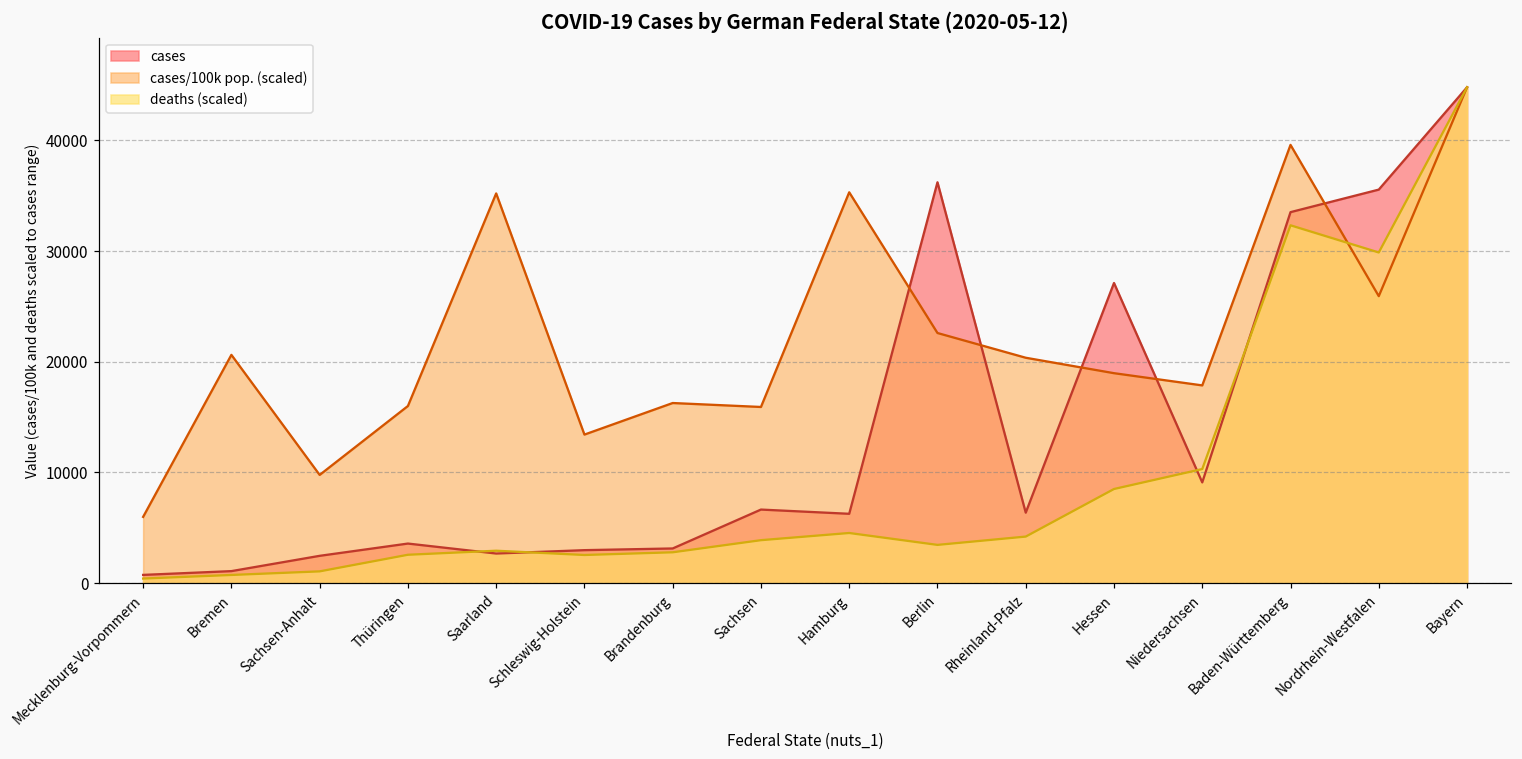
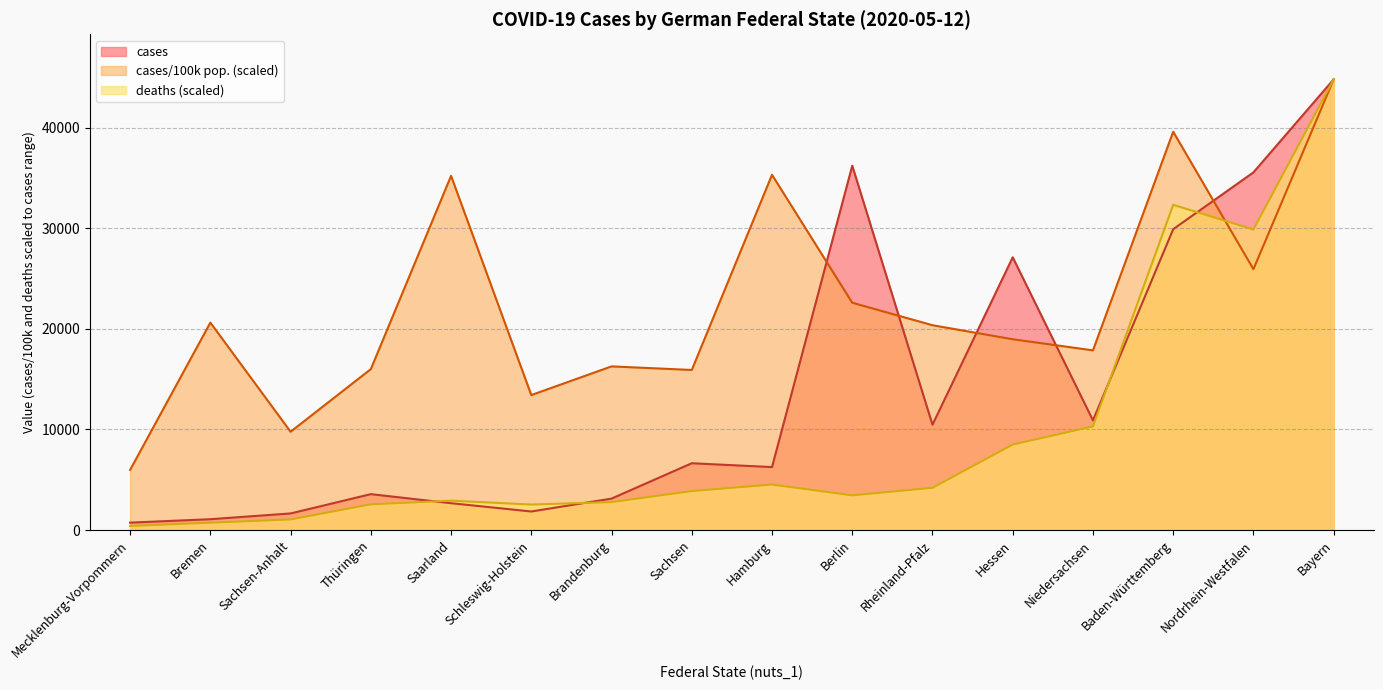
  {
    "cases": {
      "Mecklenburg-Vorpommern": 700,
      "Bremen": 1100,
-     "Sachsen-Anhalt": 2500,
+     "Sachsen-Anhalt": 1700,
      "Thüringen": 3600,
-     "Schleswig-Holstein": 3000,
+     "Schleswig-Holstein": 1800,
      "Brandenburg": 3100,
      "Sachsen": 6600,
      "Hamburg": 6300,
      "Berlin": 36200,
-     "Rheinland-Pfalz": 6400,
+     "Rheinland-Pfalz": 10500,
      "Hessen": 27100,
-     "Niedersachsen": 9100,
-     "Baden-Württemberg": 33500,
+     "Niedersachsen": 10900,
+     "Baden-Württemberg": 29900,
      "Nordrhein-Westfalen": 35600
    }
  }
